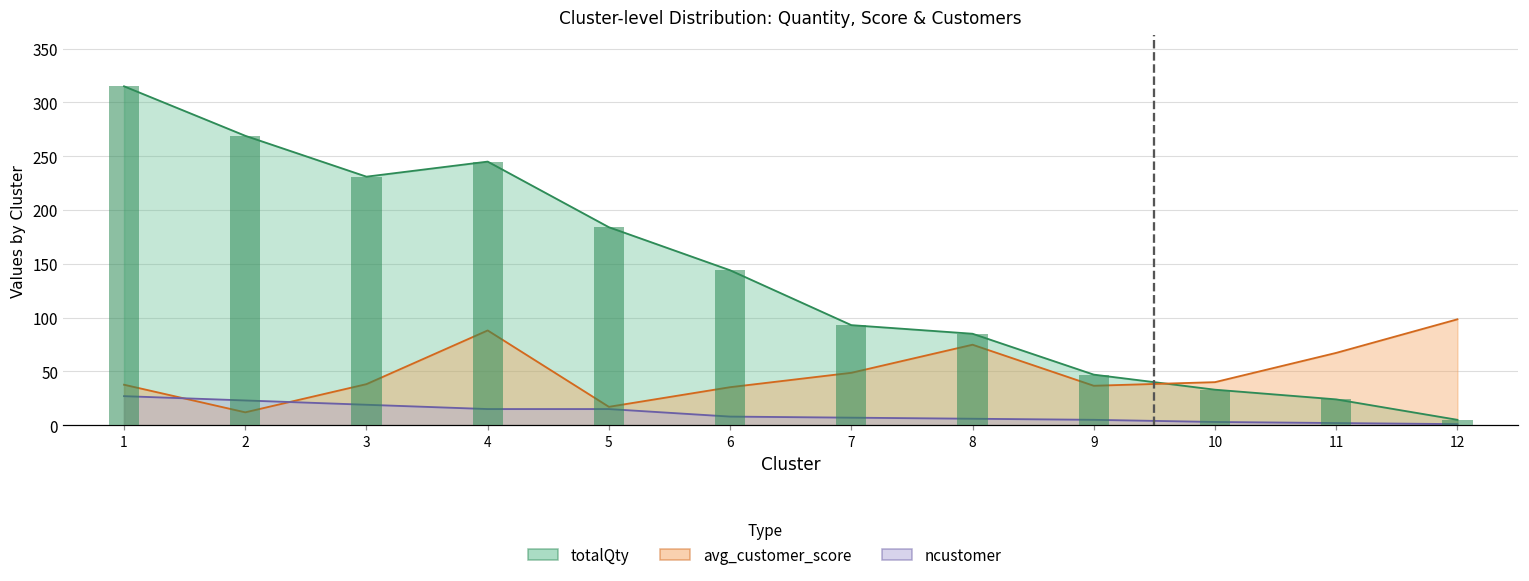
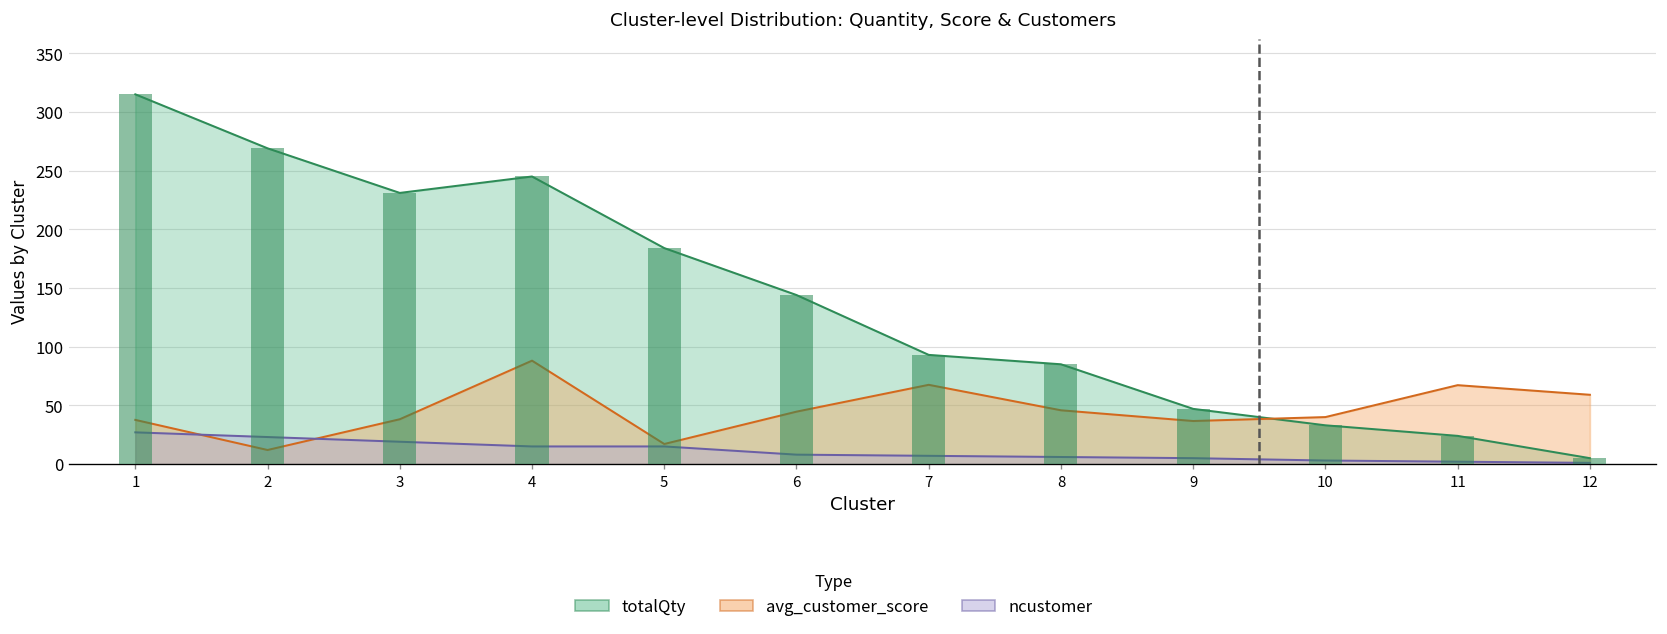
  {
    "avg_customer_score": {
      "1": 40,
      "2": 10,
      "3": 40,
      "4": 90,
-     "6": 35,
-     "7": 50,
-     "8": 70,
+     "6": 45,
+     "7": 70,
+     "8": 50,
      "9": 40,
      "10": 40,
      "11": 70,
-     "12": 100
+     "12": 60
    }
  }
